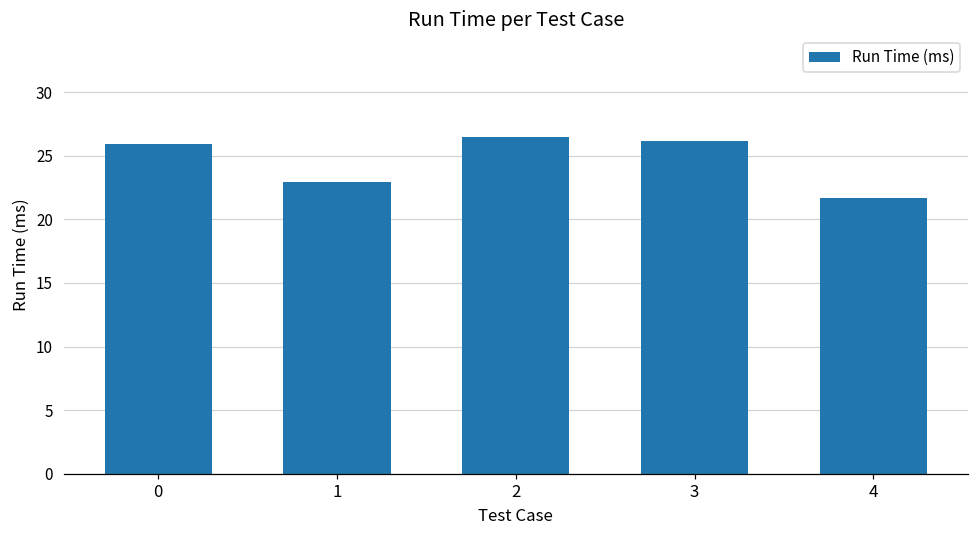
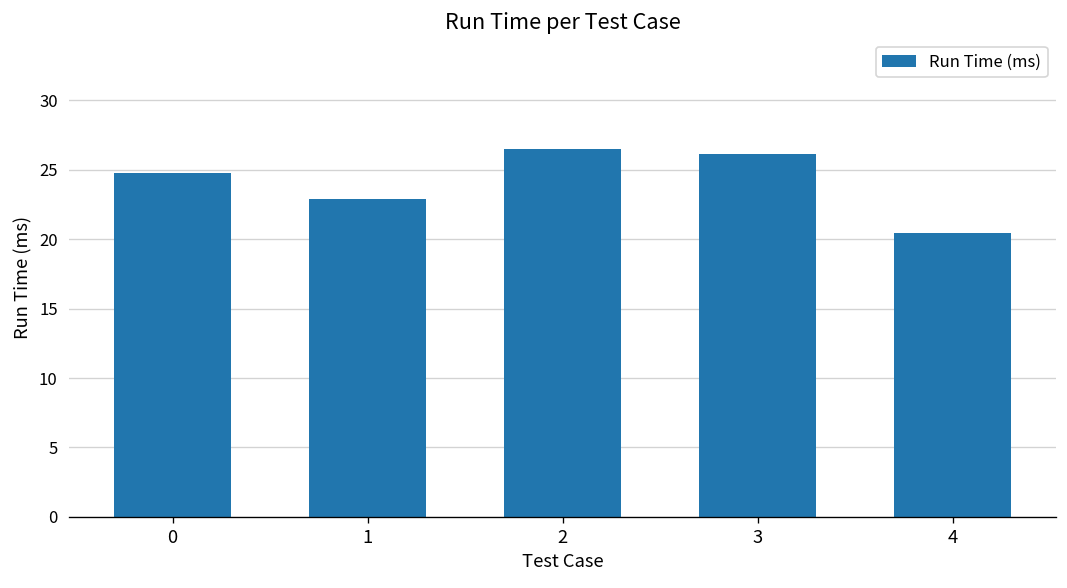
  {
-   "0": 25.9,
+   "0": 24.8,
    "1": 22.9,
    "2": 26.5,
    "3": 26.2,
-   "4": 21.7
+   "4": 20.4
  }
